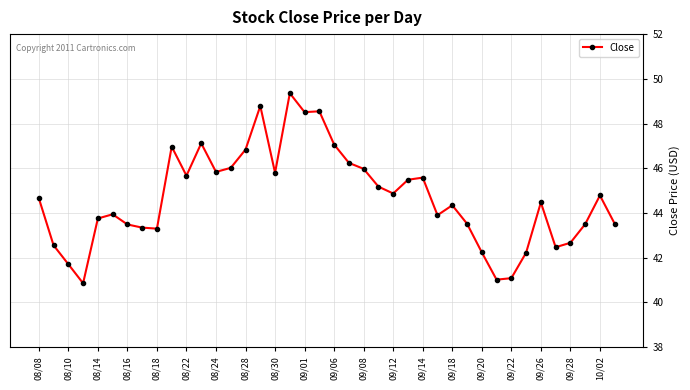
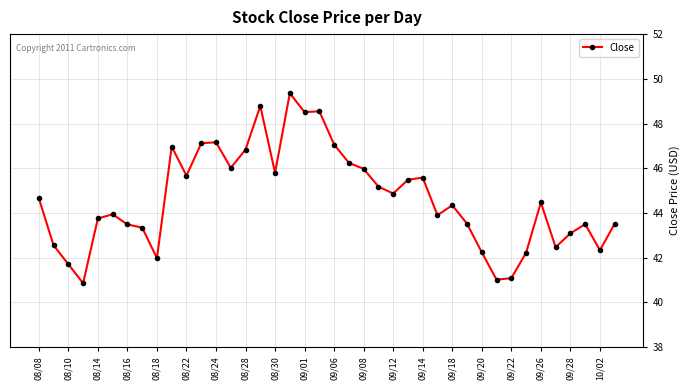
  {
    "08/08": 44.7,
    "08/10": 41.7,
    "08/14": 43.8,
    "08/16": 43.5,
-   "08/18": 43.3,
+   "08/18": 42.0,
    "08/22": 45.7,
-   "08/24": 45.8,
+   "08/24": 47.2,
    "08/28": 46.8,
    "08/30": 45.8,
    "09/01": 48.5,
    "09/06": 47.1,
    "09/08": 46.0,
    "09/12": 44.9,
    "09/14": 45.6,
    "09/18": 44.3,
    "09/20": 42.2,
    "09/22": 41.1,
    "09/26": 44.5,
-   "09/28": 42.7,
-   "10/02": 44.8
+   "09/28": 43.1,
+   "10/02": 42.3
  }
